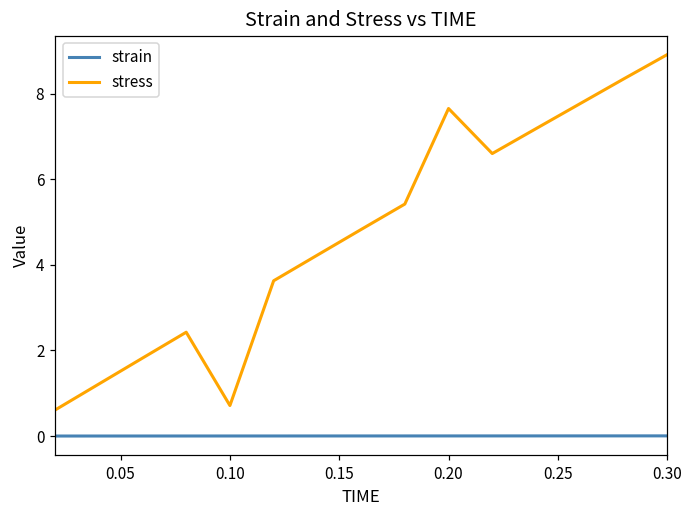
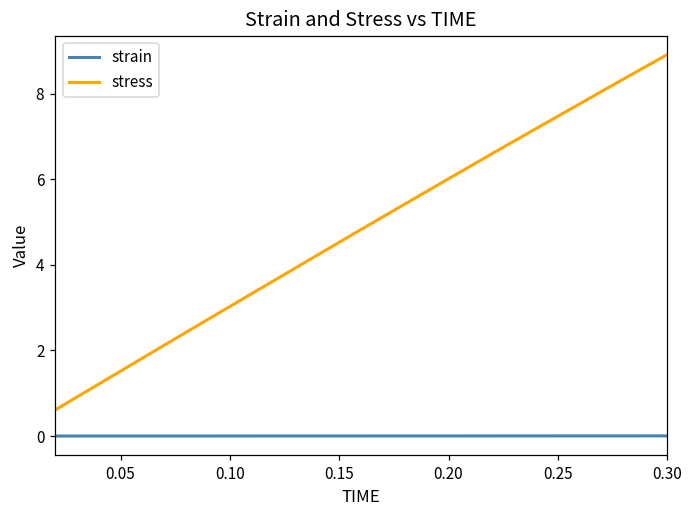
  {
    "strain": {
      "0.10": 0.0,
      "0.20": 0.0,
      "0.30": 0.0
    },
    "stress": {
-     "0.10": 0.7,
-     "0.20": 7.7,
+     "0.10": 3.0,
+     "0.20": 6.0,
      "0.30": 8.9
    }
  }
